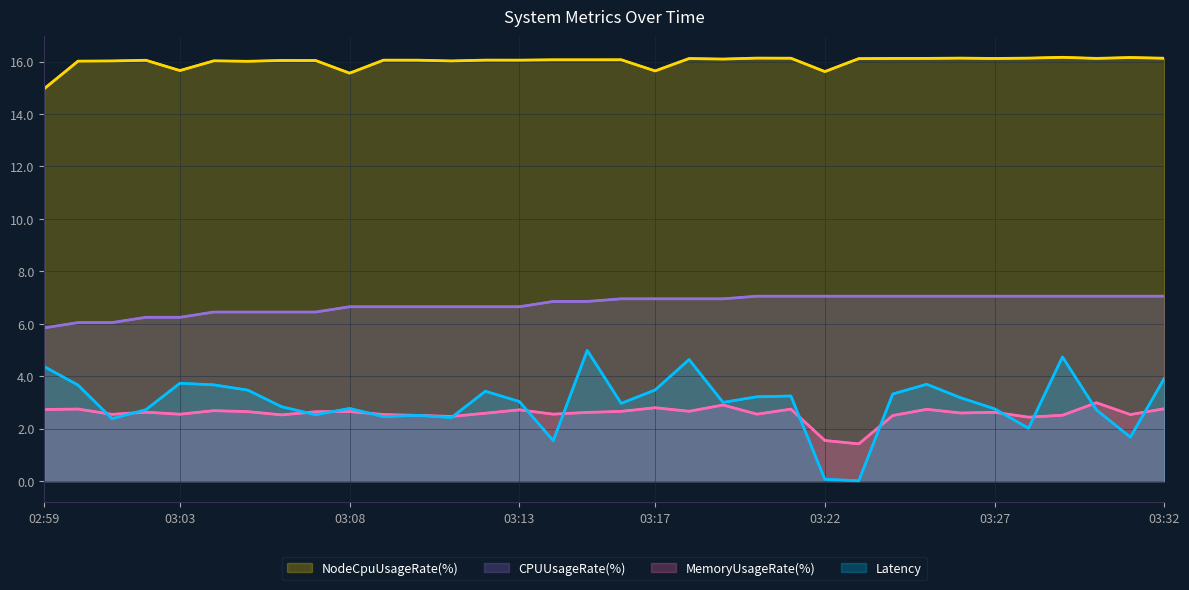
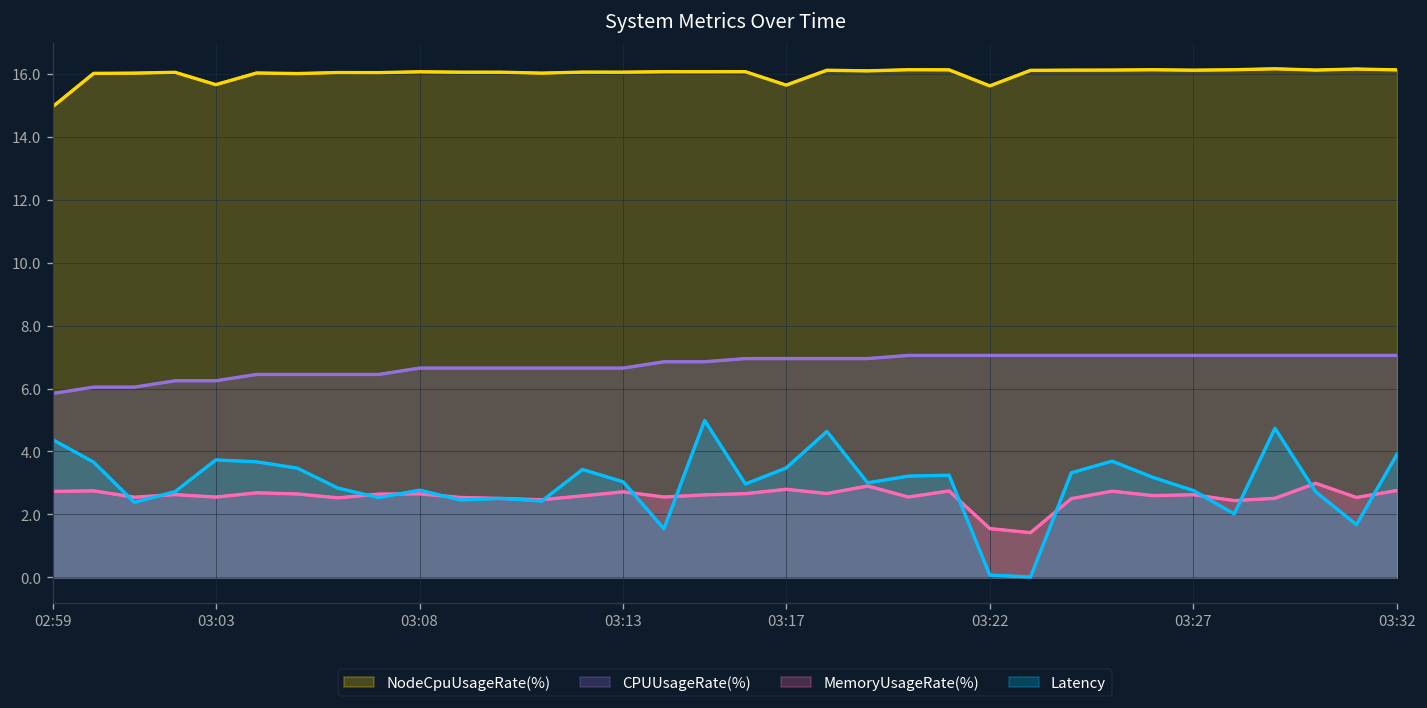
  {
    "NodeCpuUsageRate(%)": {
      "02:59": 15.0,
      "03:03": 15.7,
-     "03:08": 15.6,
+     "03:08": 16.1,
      "03:13": 16.1,
      "03:17": 15.6,
      "03:22": 15.6,
      "03:27": 16.1,
      "03:32": 16.1
    },
    "Latency": {
      "02:59": 4.4,
      "03:03": 3.7,
      "03:08": 2.8,
      "03:13": 3.0,
      "03:17": 3.5,
      "03:22": 0.1,
      "03:27": 2.8,
      "03:32": 3.9
    }
  }
